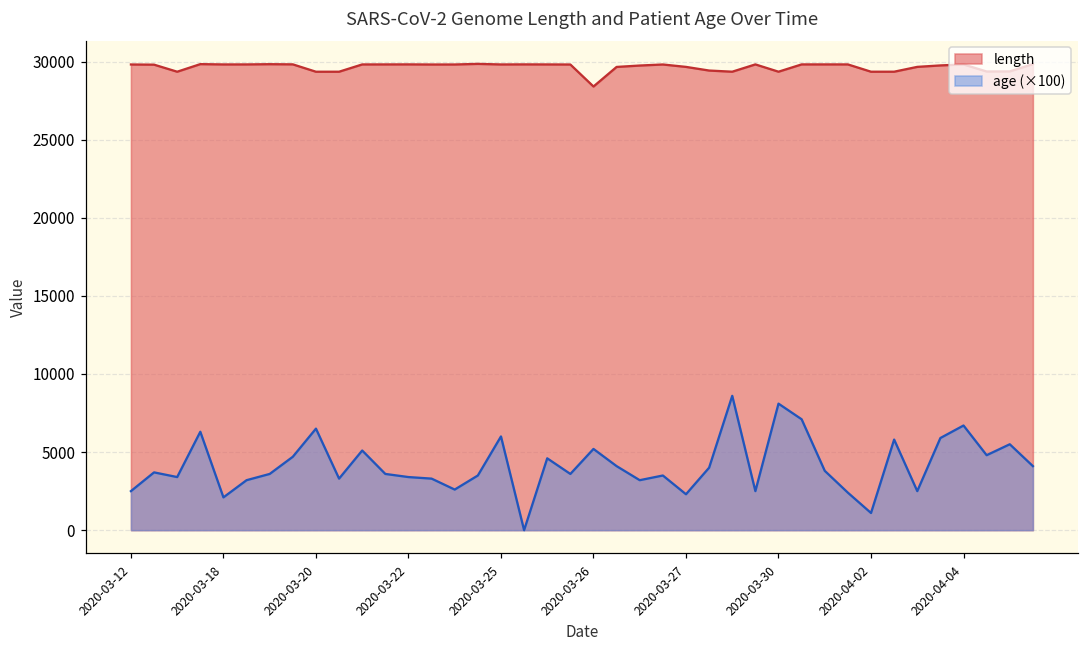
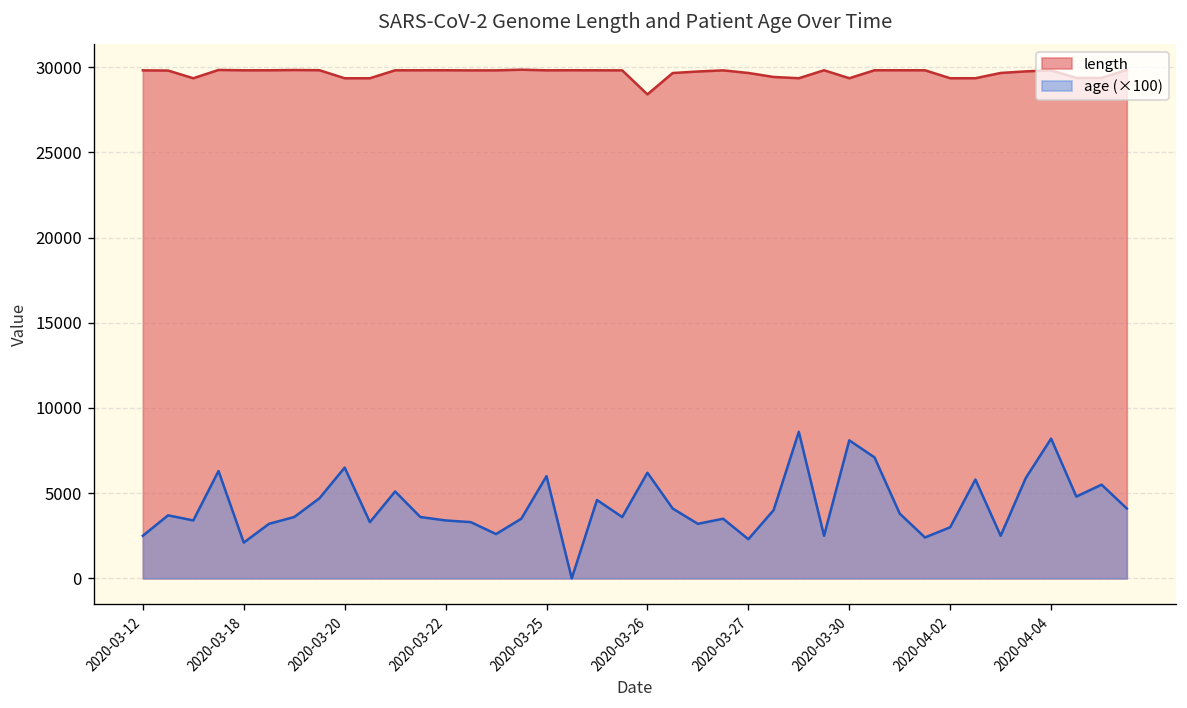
  {
    "length": {
      "2020-03-12": 29800,
      "2020-03-18": 29800,
      "2020-03-26": 28400,
      "2020-04-02": 29400
    },
    "age (×100)": {
      "2020-03-12": 2500,
      "2020-03-18": 2100,
-     "2020-03-26": 5200,
-     "2020-04-02": 1100,
-     "2020-04-04": 6700
+     "2020-03-26": 6200,
+     "2020-04-02": 3000,
+     "2020-04-04": 8200
    }
  }
